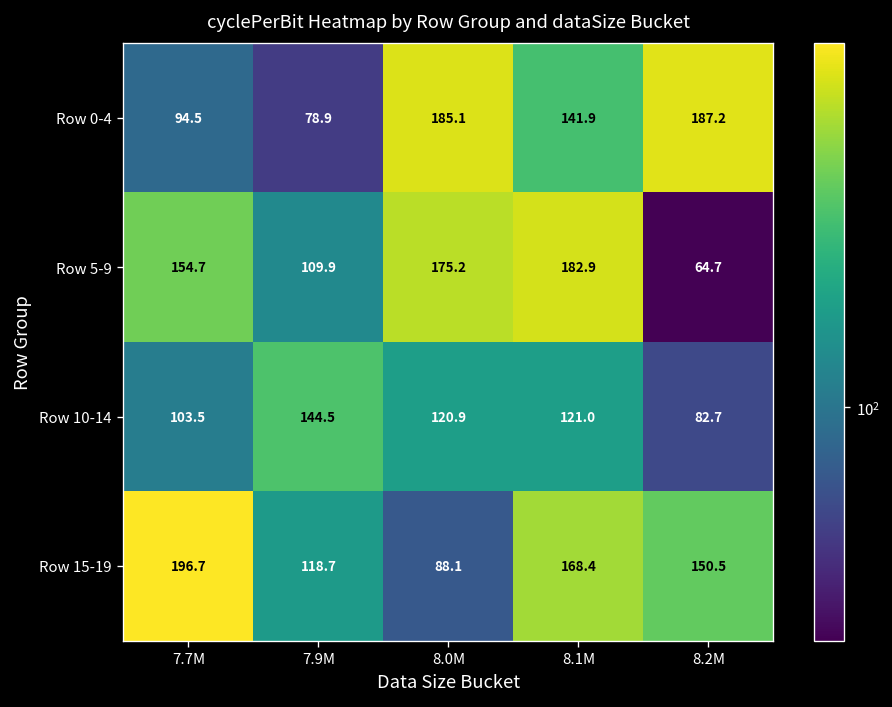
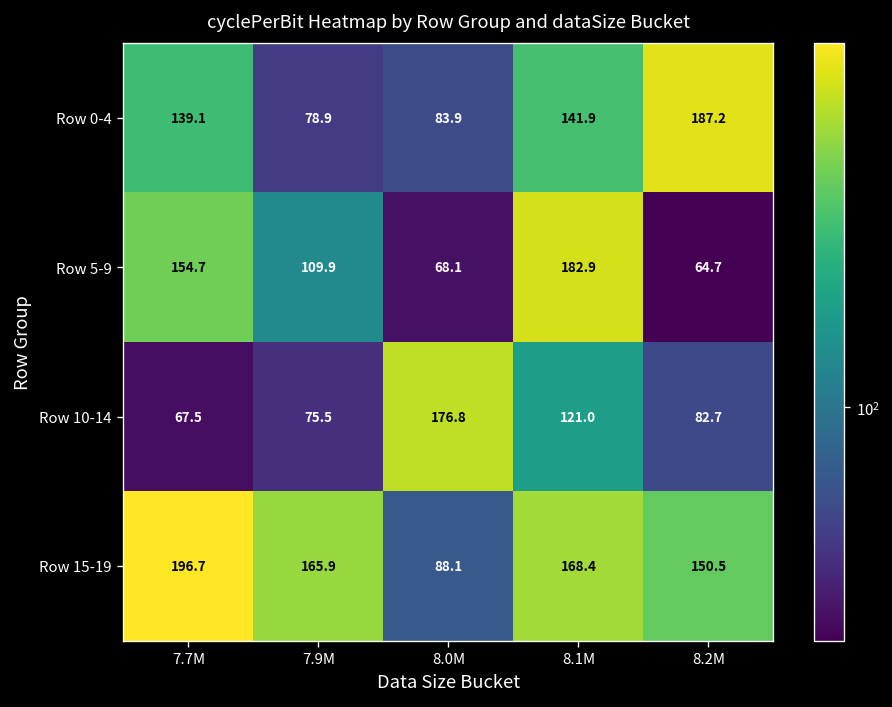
  {
    "Row 0-4": {
-     "7.7M": 94.5,
+     "7.7M": 139.1,
      "7.9M": 78.9,
-     "8.0M": 185.1,
+     "8.0M": 83.9,
      "8.1M": 141.9,
      "8.2M": 187.2
    },
    "Row 5-9": {
      "7.7M": 154.7,
      "7.9M": 109.9,
-     "8.0M": 175.2,
+     "8.0M": 68.1,
      "8.1M": 182.9,
      "8.2M": 64.7
    },
    "Row 10-14": {
-     "7.7M": 103.5,
-     "7.9M": 144.5,
-     "8.0M": 120.9,
+     "7.7M": 67.5,
+     "7.9M": 75.5,
+     "8.0M": 176.8,
      "8.1M": 121.0,
      "8.2M": 82.7
    },
    "Row 15-19": {
      "7.7M": 196.7,
-     "7.9M": 118.7,
+     "7.9M": 165.9,
      "8.0M": 88.1,
      "8.1M": 168.4,
      "8.2M": 150.5
    }
  }
